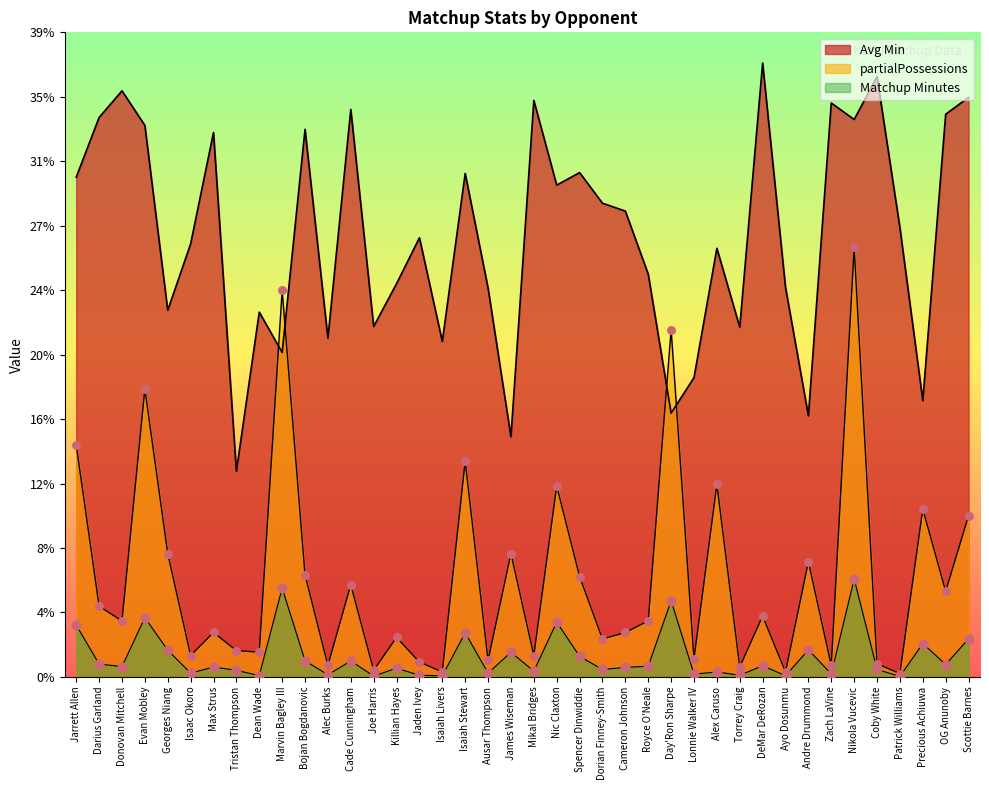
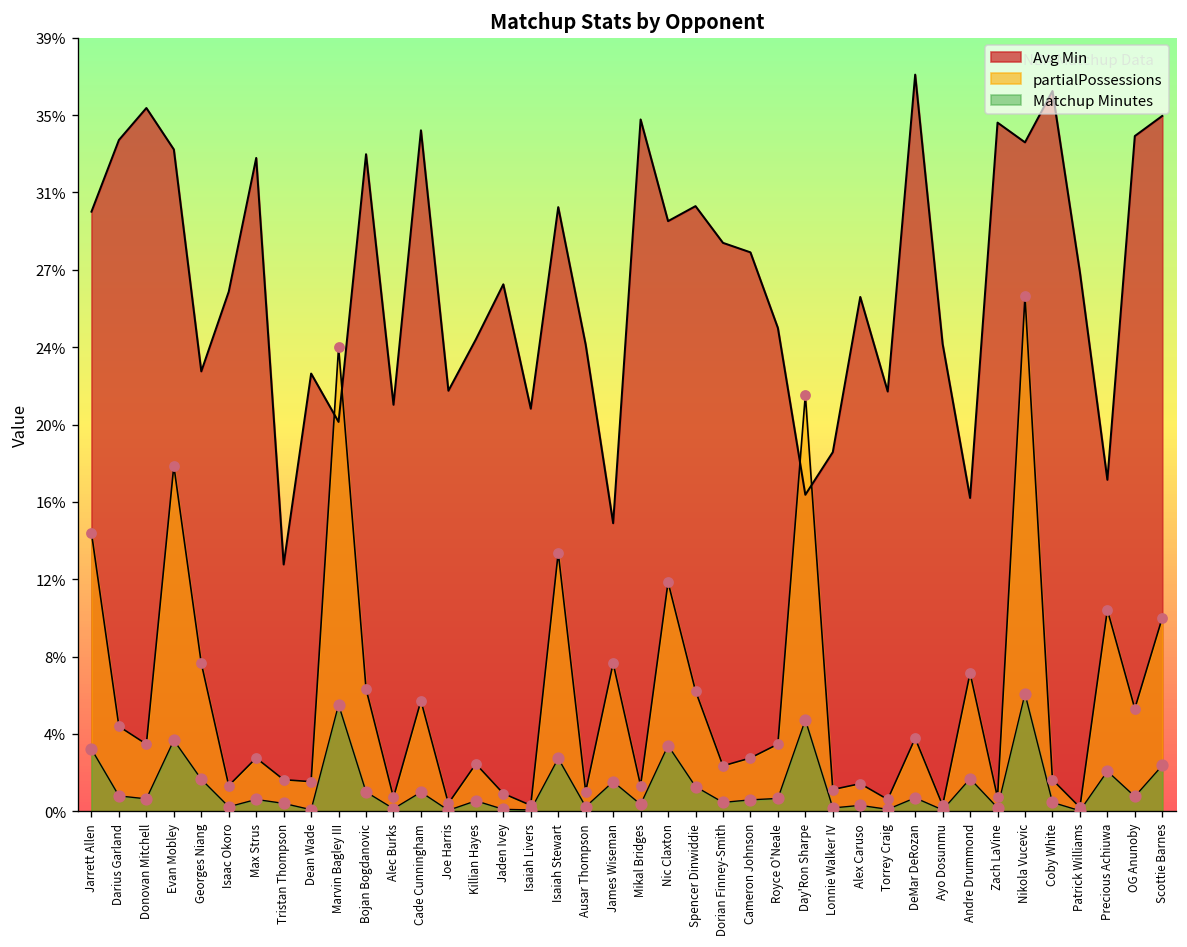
  {
    "Avg Min": {
      "Jarrett Allen": "30.4%",
      "Darius Garland": "34.0%",
      "Donovan Mitchell": "35.6%",
      "Evan Mobley": "33.5%",
      "Georges Niang": "22.3%",
      "Isaac Okoro": "26.3%",
      "Max Strus": "33.1%",
      "Tristan Thompson": "12.5%",
      "Dean Wade": "22.2%",
      "Marvin Bagley III": "19.7%",
      "Bojan Bogdanovic": "33.3%",
      "Alec Burks": "20.6%",
      "Cade Cunningham": "34.5%",
      "Joe Harris": "21.3%",
      "Killian Hayes": "23.9%",
      "Jaden Ivey": "26.7%",
      "Isaiah Livers": "20.4%",
      "Isaiah Stewart": "30.6%",
      "Ausar Thompson": "23.6%",
      "James Wiseman": "14.6%",
      "Mikal Bridges": "35.0%",
      "Nic Claxton": "29.9%",
      "Spencer Dinwiddie": "30.7%",
      "Dorian Finney-Smith": "28.8%",
      "Cameron Johnson": "28.3%",
      "Royce O'Neale": "24.5%",
      "Day'Ron Sharpe": "16.0%",
      "Lonnie Walker IV": "18.2%",
      "Alex Caruso": "26.1%",
      "Torrey Craig": "21.3%",
      "DeMar DeRozan": "37.3%",
      "Ayo Dosunmu": "23.7%",
      "Andre Drummond": "15.9%",
      "Zach LaVine": "34.9%",
      "Nikola Vucevic": "33.9%",
      "Patrick Williams": "27.3%",
      "Precious Achiuwa": "16.8%",
      "OG Anunoby": "34.2%"
    },
    "partialPossessions": {
      "Jarrett Allen": "14.1%",
      "Darius Garland": "4.3%",
      "Donovan Mitchell": "3.4%",
      "Evan Mobley": "17.5%",
      "Georges Niang": "7.5%",
      "Isaac Okoro": "1.3%",
      "Max Strus": "2.7%",
      "Tristan Thompson": "1.6%",
      "Dean Wade": "1.5%",
      "Marvin Bagley III": "23.5%",
      "Bojan Bogdanovic": "6.2%",
      "Alec Burks": "0.7%",
      "Cade Cunningham": "5.6%",
      "Joe Harris": "0.4%",
      "Killian Hayes": "2.4%",
      "Jaden Ivey": "0.9%",
      "Isaiah Livers": "0.3%",
      "Isaiah Stewart": "13.1%",
      "Ausar Thompson": "1.0%",
      "James Wiseman": "7.5%",
      "Mikal Bridges": "1.3%",
      "Nic Claxton": "11.6%",
      "Spencer Dinwiddie": "6.1%",
      "Dorian Finney-Smith": "2.3%",
      "Cameron Johnson": "2.7%",
      "Royce O'Neale": "3.4%",
      "Day'Ron Sharpe": "21.1%",
      "Lonnie Walker IV": "1.1%",
-     "Alex Caruso": "11.7%",
+     "Alex Caruso": "1.4%",
      "Torrey Craig": "0.6%",
      "DeMar DeRozan": "3.7%",
      "Ayo Dosunmu": "0.3%",
      "Andre Drummond": "7.0%",
      "Zach LaVine": "0.7%",
      "Nikola Vucevic": "26.1%",
-     "Coby White": "0.8%",
+     "Coby White": "1.6%",
      "Patrick Williams": "0.2%",
      "Precious Achiuwa": "10.2%",
      "OG Anunoby": "5.2%",
      "Scottie Barnes": "9.8%"
    },
    "Matchup Minutes": {
      "Jarrett Allen": "3.2%",
      "Darius Garland": "0.8%",
      "Donovan Mitchell": "0.6%",
      "Evan Mobley": "3.6%",
      "Georges Niang": "1.6%",
      "Isaac Okoro": "0.2%",
      "Max Strus": "0.6%",
      "Tristan Thompson": "0.4%",
      "Dean Wade": "0.1%",
      "Marvin Bagley III": "5.4%",
      "Bojan Bogdanovic": "1.0%",
      "Alec Burks": "0.1%",
      "Cade Cunningham": "1.0%",
      "Joe Harris": "0.1%",
      "Killian Hayes": "0.5%",
      "Jaden Ivey": "0.1%",
      "Isaiah Livers": "0.1%",
      "Isaiah Stewart": "2.7%",
      "Ausar Thompson": "0.2%",
      "James Wiseman": "1.5%",
      "Mikal Bridges": "0.4%",
      "Nic Claxton": "3.3%",
      "Spencer Dinwiddie": "1.3%",
      "Dorian Finney-Smith": "0.5%",
      "Cameron Johnson": "0.6%",
      "Royce O'Neale": "0.7%",
      "Day'Ron Sharpe": "4.6%",
      "Lonnie Walker IV": "0.2%",
      "Alex Caruso": "0.3%",
      "Torrey Craig": "0.1%",
      "DeMar DeRozan": "0.7%",
      "Ayo Dosunmu": "0.1%",
      "Andre Drummond": "1.7%",
      "Zach LaVine": "0.2%",
      "Nikola Vucevic": "6.0%",
      "Coby White": "0.5%",
      "Patrick Williams": "0.0%",
      "Precious Achiuwa": "2.0%",
      "OG Anunoby": "0.8%",
      "Scottie Barnes": "2.3%"
    }
  }
